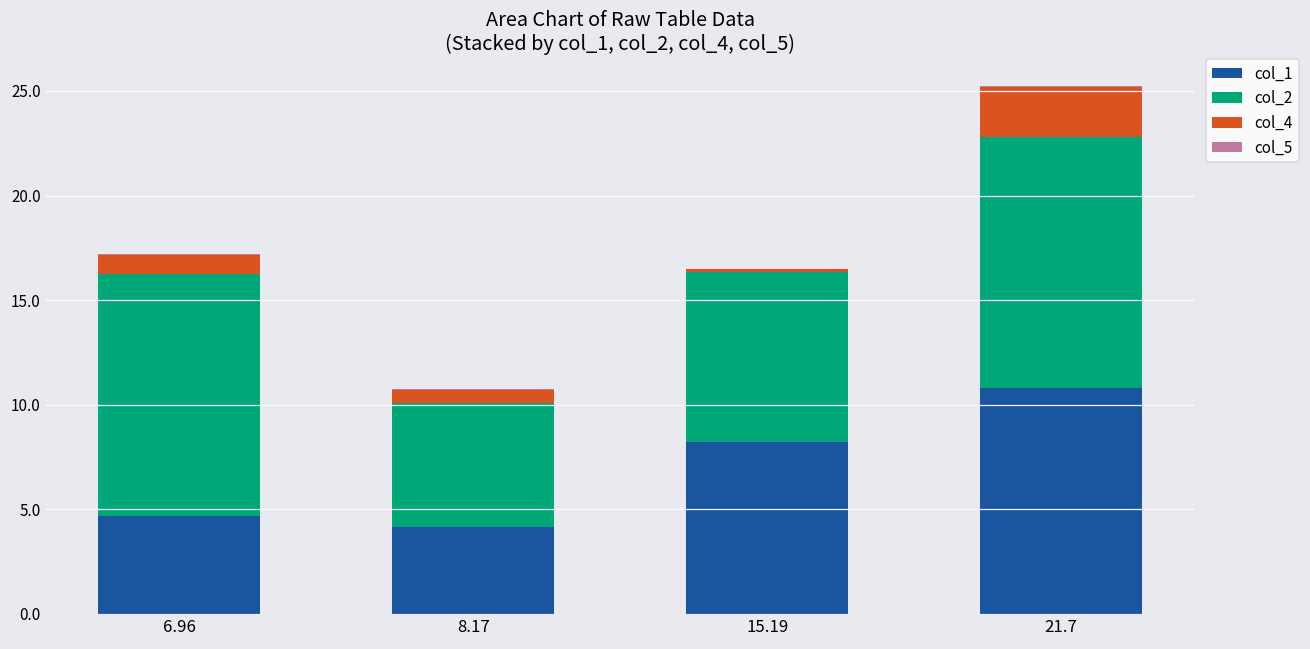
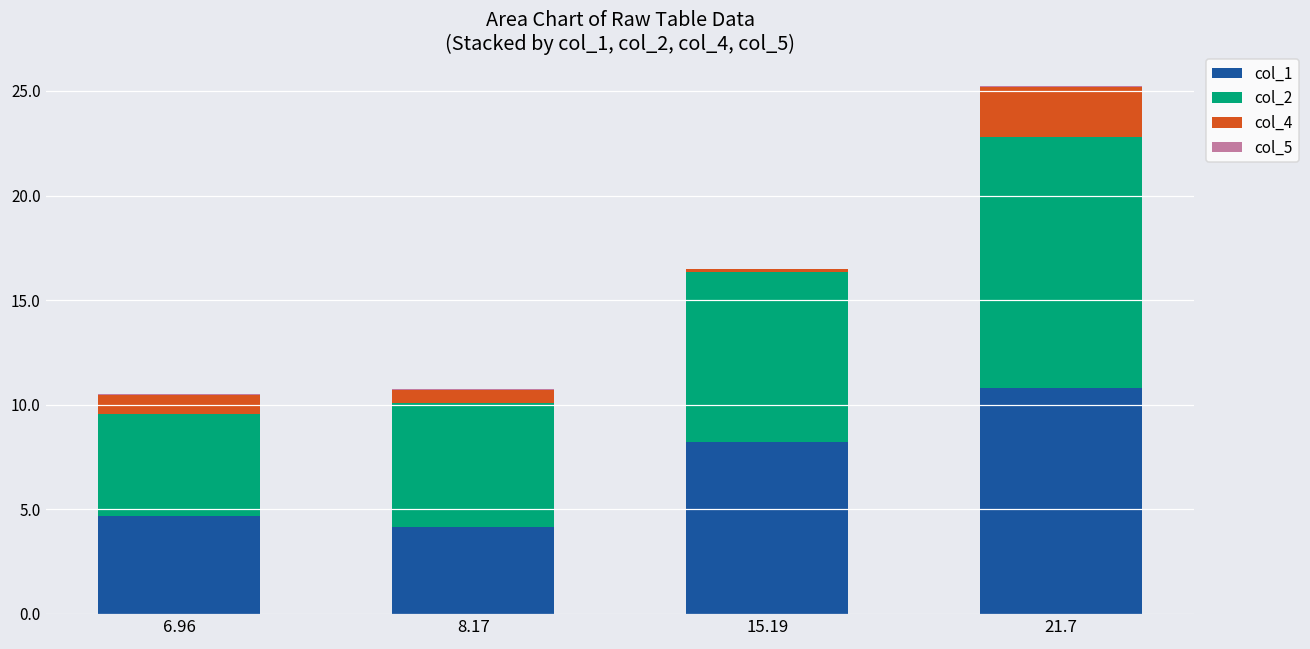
  {
    "col_1": {
      "6.96": 4.7,
      "8.17": 4.2,
      "15.19": 8.2,
      "21.7": 10.8
    },
    "col_2": {
-     "6.96": 11.6,
+     "6.96": 4.9,
      "8.17": 5.9,
      "15.19": 8.2,
      "21.7": 12.0
    },
    "col_4": {
      "6.96": 0.9,
      "8.17": 0.6,
      "21.7": 2.4
    }
  }
